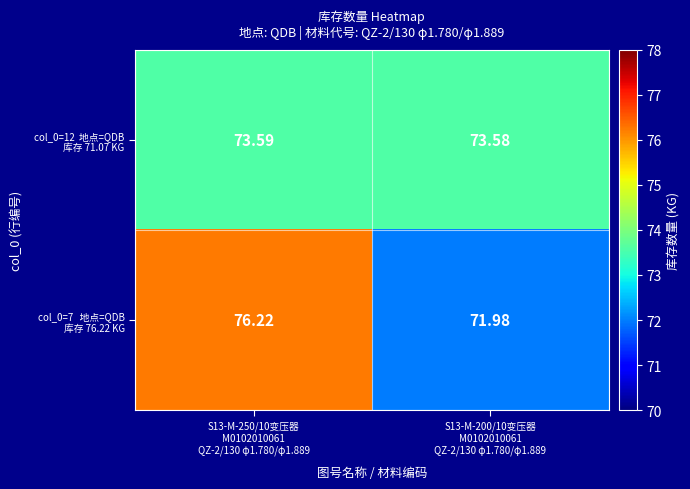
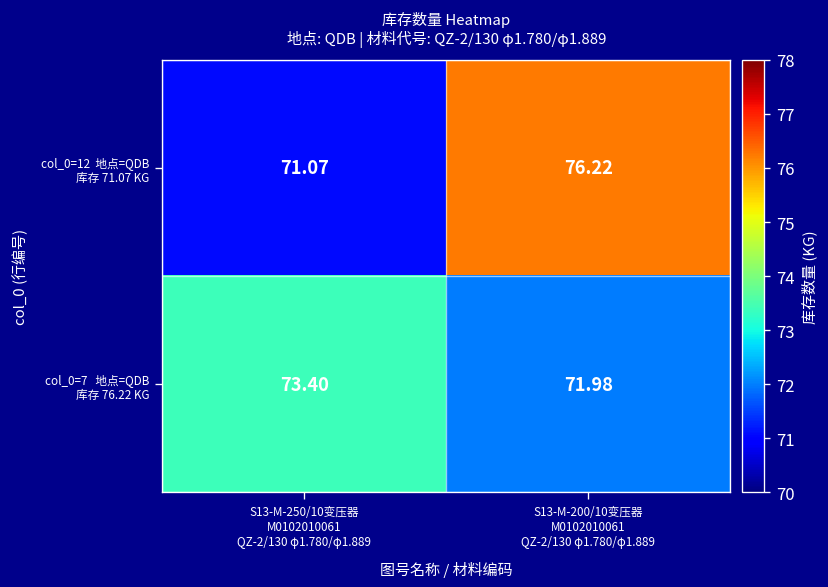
  {
    "col_0=12 地点=QDB 库存 71.07 KG": {
-     "S13-M-250/10变压器 M0102010061 QZ-2/130 φ1.780/φ1.889": 73.59,
-     "S13-M-200/10变压器 M0102010061 QZ-2/130 φ1.780/φ1.889": 73.58
+     "S13-M-250/10变压器 M0102010061 QZ-2/130 φ1.780/φ1.889": 71.07,
+     "S13-M-200/10变压器 M0102010061 QZ-2/130 φ1.780/φ1.889": 76.22
    },
    "col_0=7 地点=QDB 库存 76.22 KG": {
-     "S13-M-250/10变压器 M0102010061 QZ-2/130 φ1.780/φ1.889": 76.22,
+     "S13-M-250/10变压器 M0102010061 QZ-2/130 φ1.780/φ1.889": 73.40,
      "S13-M-200/10变压器 M0102010061 QZ-2/130 φ1.780/φ1.889": 71.98
    }
  }
